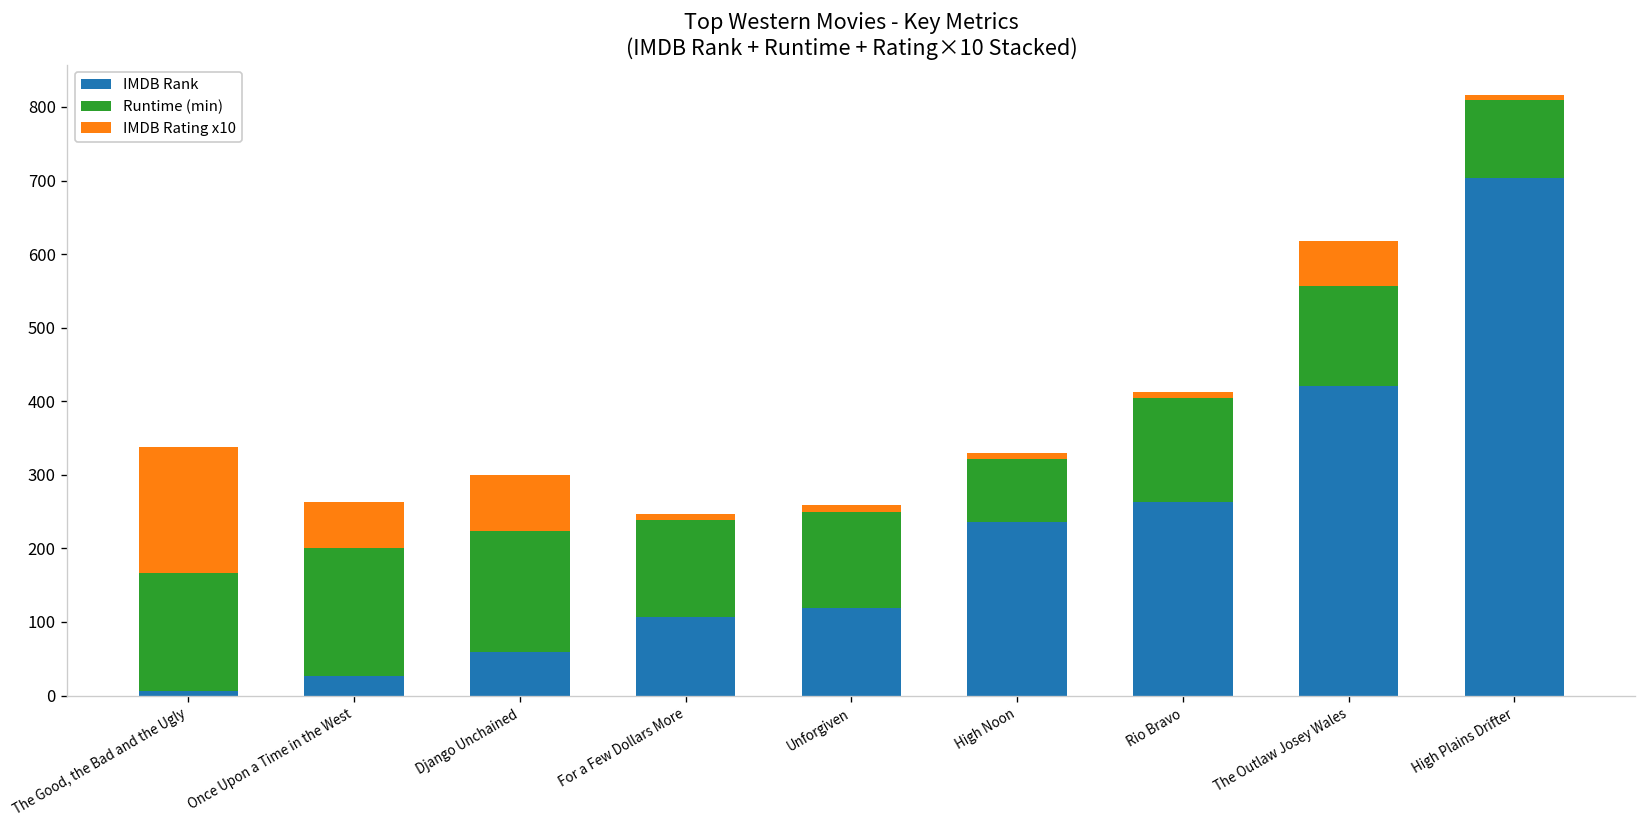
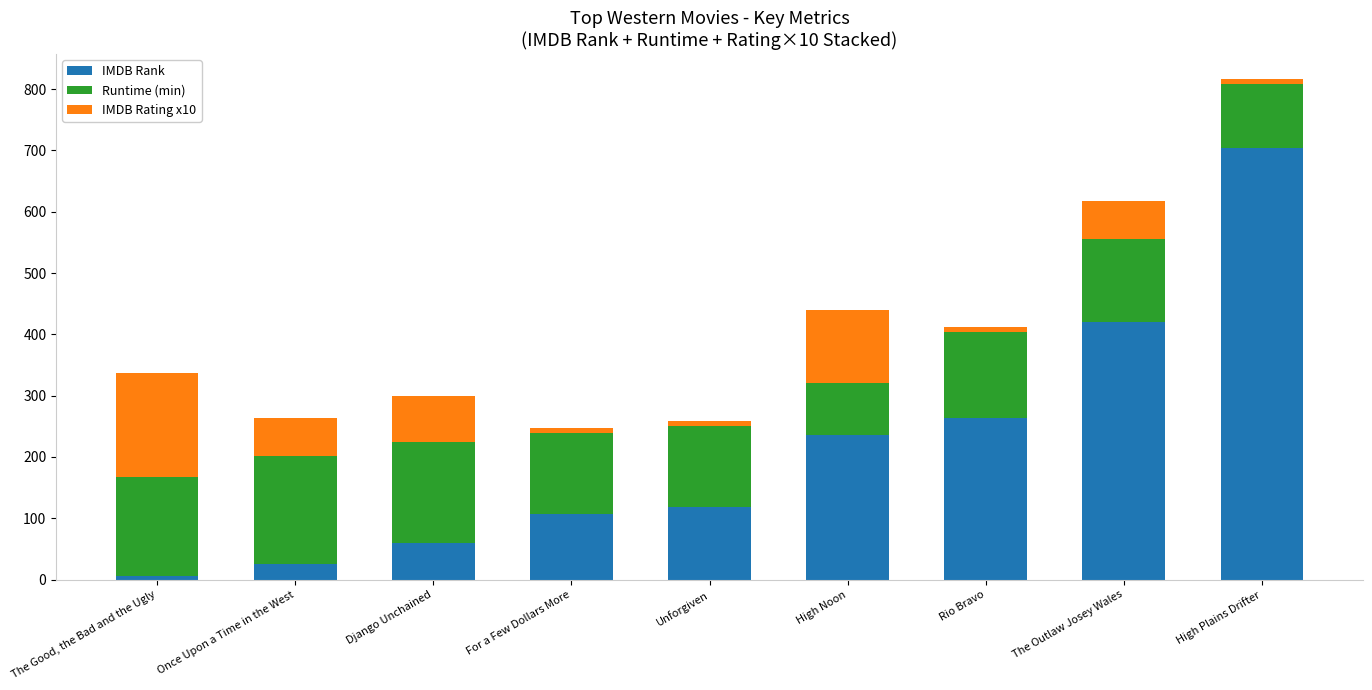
  {
    "IMDB Rank": {
      "The Good, the Bad and the Ugly": 10,
      "Once Upon a Time in the West": 30,
      "Django Unchained": 60,
      "For a Few Dollars More": 110,
      "Unforgiven": 120,
      "High Noon": 240,
      "Rio Bravo": 260,
      "The Outlaw Josey Wales": 420,
      "High Plains Drifter": 700
    },
    "Runtime (min)": {
      "The Good, the Bad and the Ugly": 160,
      "Once Upon a Time in the West": 180,
      "Django Unchained": 170,
      "For a Few Dollars More": 130,
      "Unforgiven": 130,
      "High Noon": 90,
      "Rio Bravo": 140,
      "The Outlaw Josey Wales": 140,
      "High Plains Drifter": 110
    },
    "IMDB Rating x10": {
      "The Good, the Bad and the Ugly": 170,
      "Once Upon a Time in the West": 60,
      "Django Unchained": 80,
      "For a Few Dollars More": 10,
      "Unforgiven": 10,
-     "High Noon": 10,
+     "High Noon": 120,
      "Rio Bravo": 10,
      "The Outlaw Josey Wales": 60,
      "High Plains Drifter": 10
    }
  }
